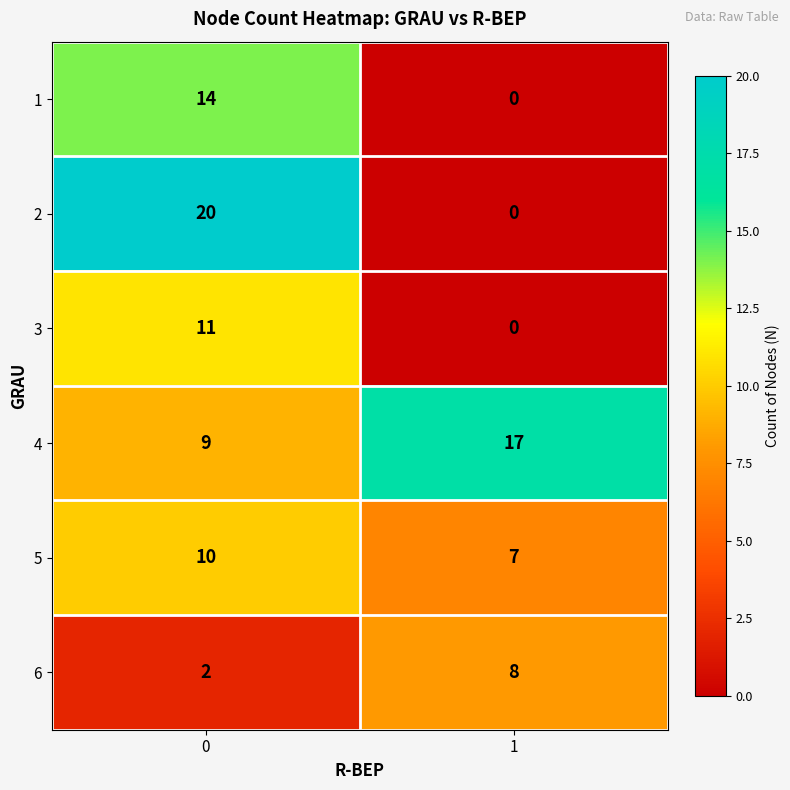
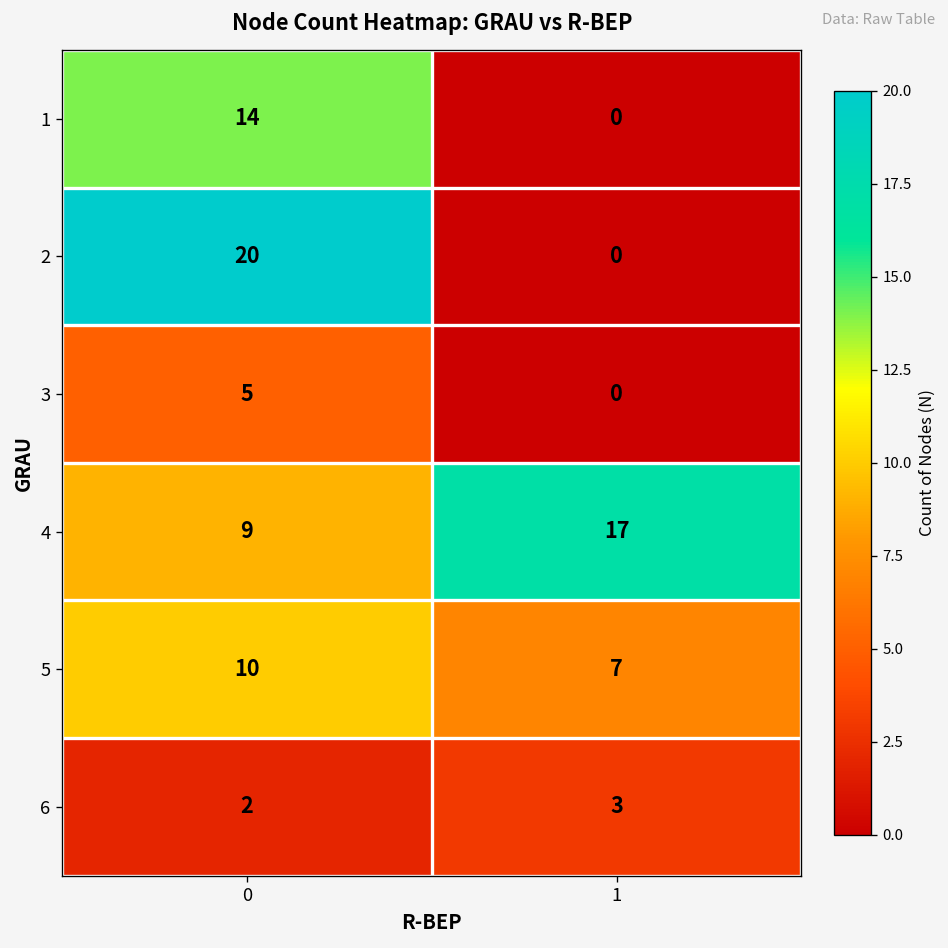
  {
    "1": {
      "0": 14,
      "1": 0
    },
    "2": {
      "0": 20,
      "1": 0
    },
    "3": {
-     "0": 11,
+     "0": 5,
      "1": 0
    },
    "4": {
      "0": 9,
      "1": 17
    },
    "5": {
      "0": 10,
      "1": 7
    },
    "6": {
      "0": 2,
-     "1": 8
+     "1": 3
    }
  }
